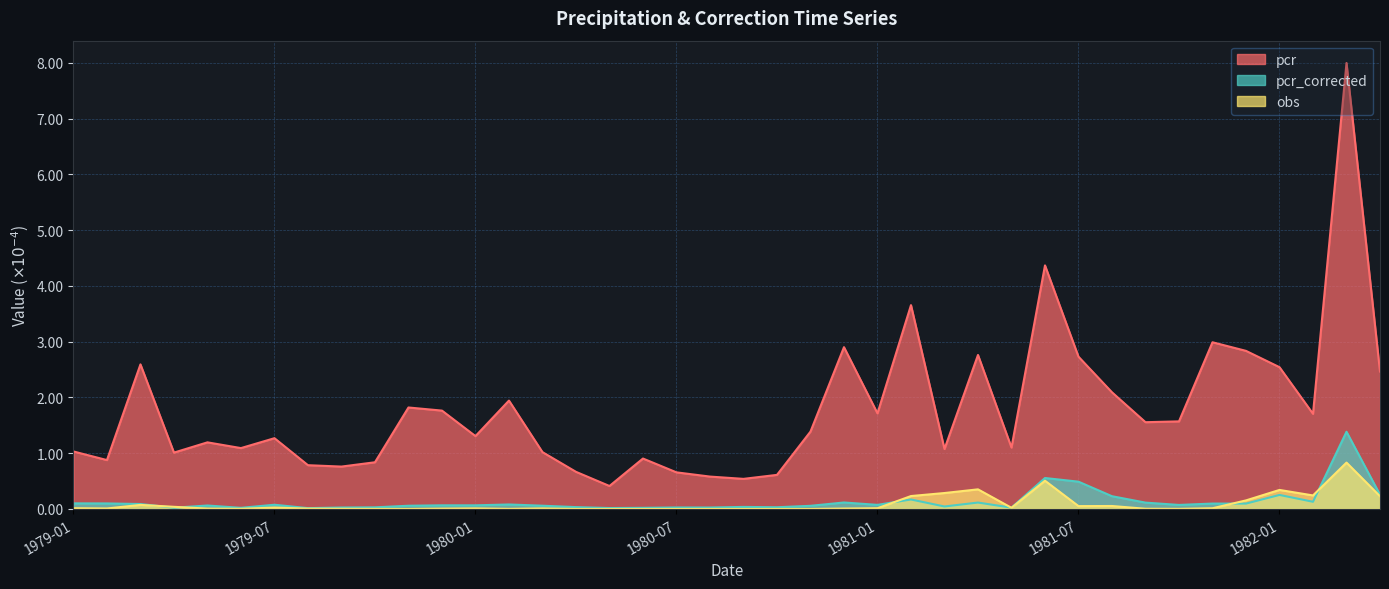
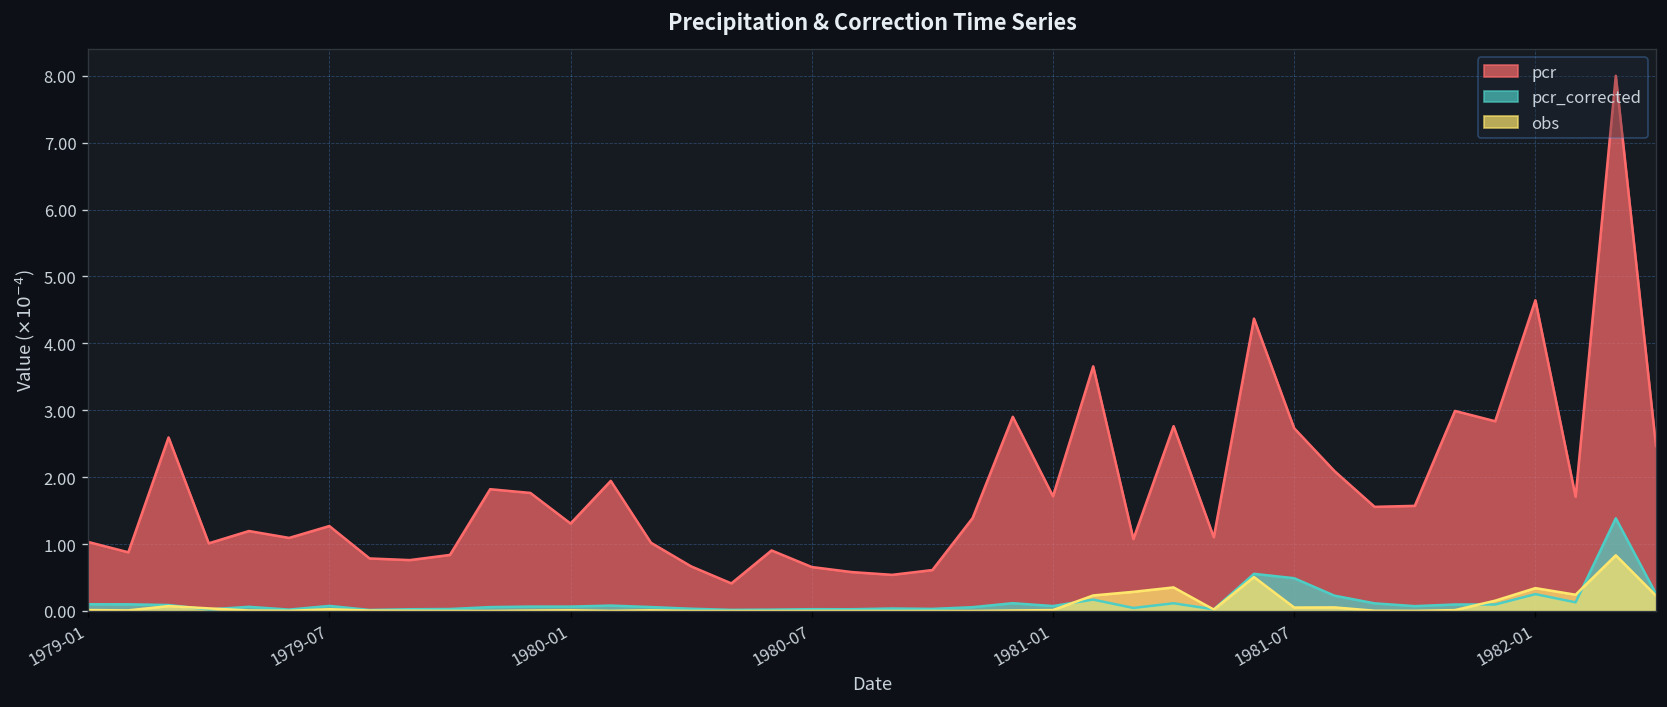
  {
    "pcr": {
      "1979-01": 1.0,
      "1979-07": 1.3,
      "1980-01": 1.3,
      "1980-07": 0.7,
      "1981-01": 1.7,
      "1981-07": 2.7,
-     "1982-01": 2.5
+     "1982-01": 4.6
    },
    "pcr_corrected": {
      "1979-01": 0.1,
      "1979-07": 0.1,
      "1980-01": 0.1,
      "1981-01": 0.1,
      "1981-07": 0.5,
      "1982-01": 0.3
    },
    "obs": {
      "1979-01": 0.0,
      "1979-07": 0.0,
      "1980-01": 0.0,
      "1981-01": 0.0,
      "1981-07": 0.1,
      "1982-01": 0.3
    }
  }
